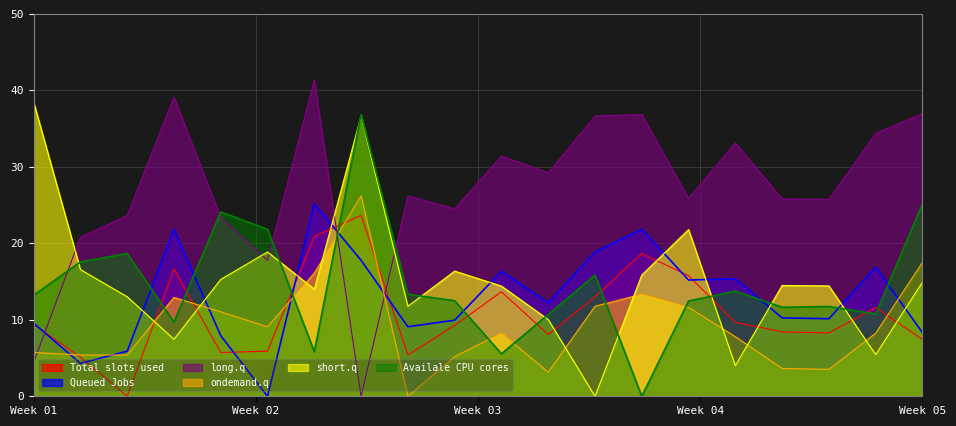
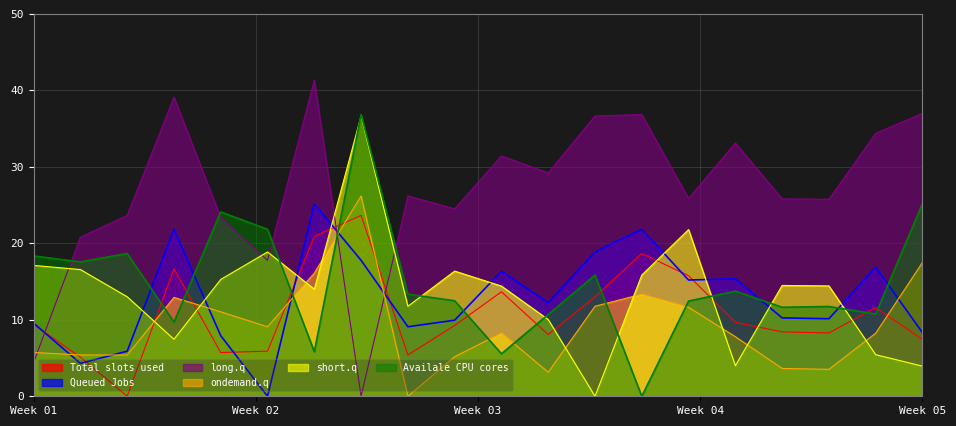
  {
    "Total slots used": {
      "Week 05": 7
    },
    "Queued Jobs": {
      "Week 05": 8
    },
    "long.q": {
      "Week 01": 4,
      "Week 05": 37
    },
    "ondemand.q": {
      "Week 01": 6,
      "Week 05": 18
    },
    "short.q": {
-     "Week 01": 38,
-     "Week 05": 15
+     "Week 01": 17,
+     "Week 05": 4
    },
    "Availale CPU cores": {
-     "Week 01": 13,
+     "Week 01": 18,
      "Week 05": 25
    }
  }
